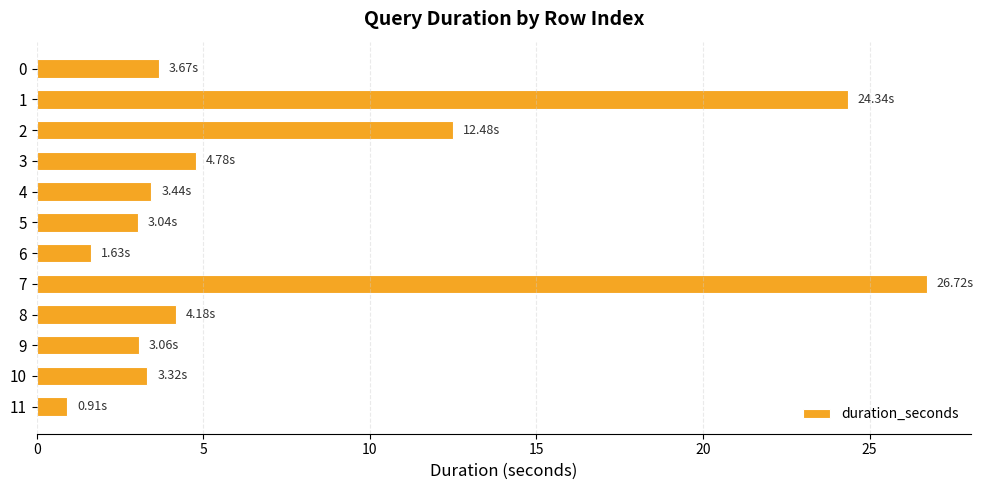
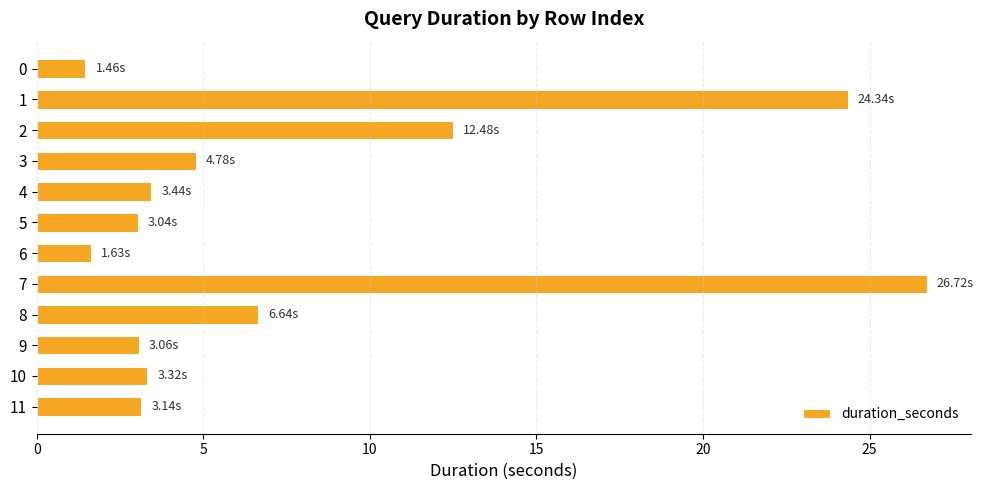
  {
-   "0": "3.67s",
+   "0": "1.46s",
    "1": "24.34s",
    "2": "12.48s",
    "3": "4.78s",
    "4": "3.44s",
    "5": "3.04s",
    "6": "1.63s",
    "7": "26.72s",
-   "8": "4.18s",
+   "8": "6.64s",
    "9": "3.06s",
    "10": "3.32s",
-   "11": "0.91s"
+   "11": "3.14s"
  }
